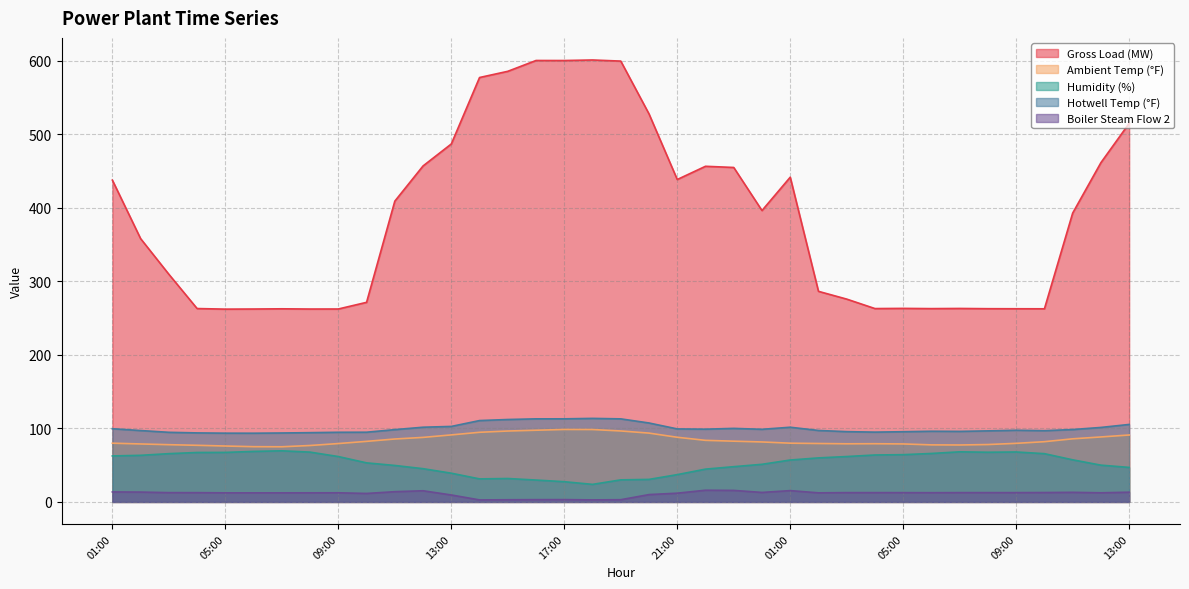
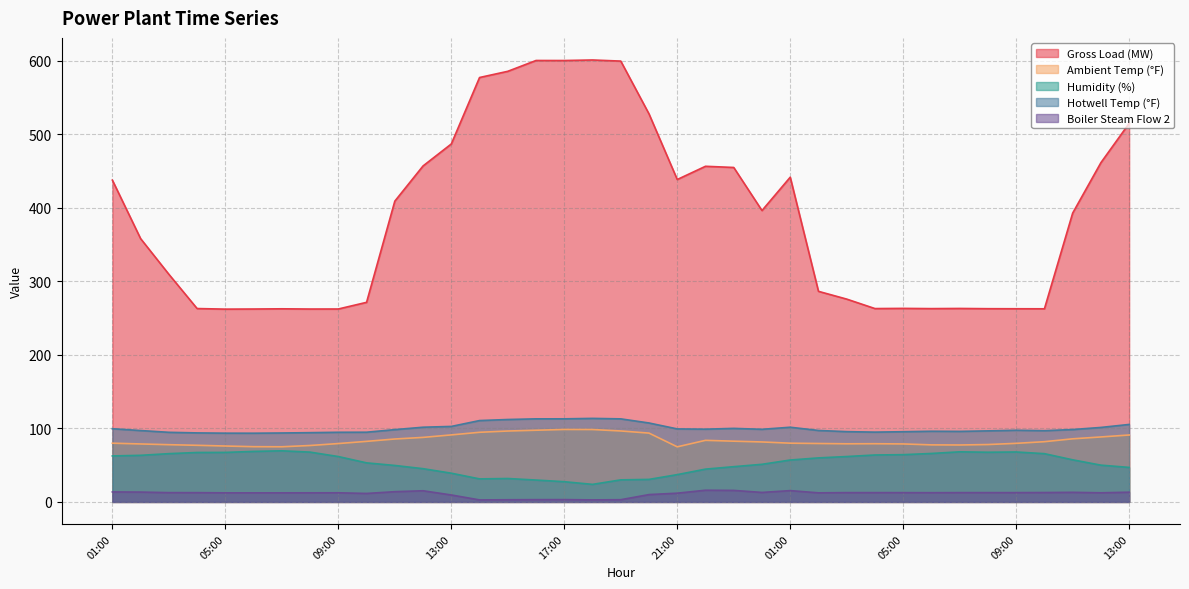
  {
    "Gross Load (MW)": {
      "17:00": 600,
      "21:00": 440
    },
    "Ambient Temp (°F)": {
      "17:00": 100,
-     "21:00": 90
+     "21:00": 70
    }
  }
